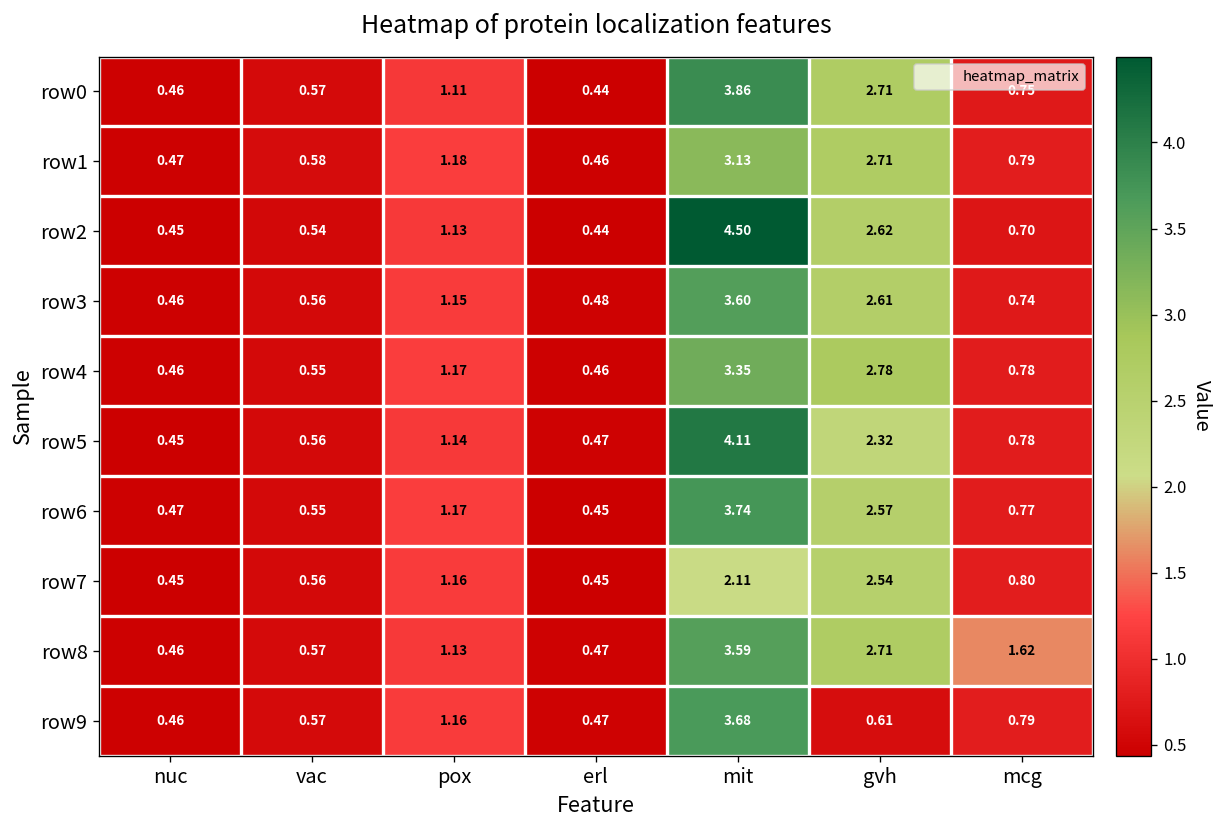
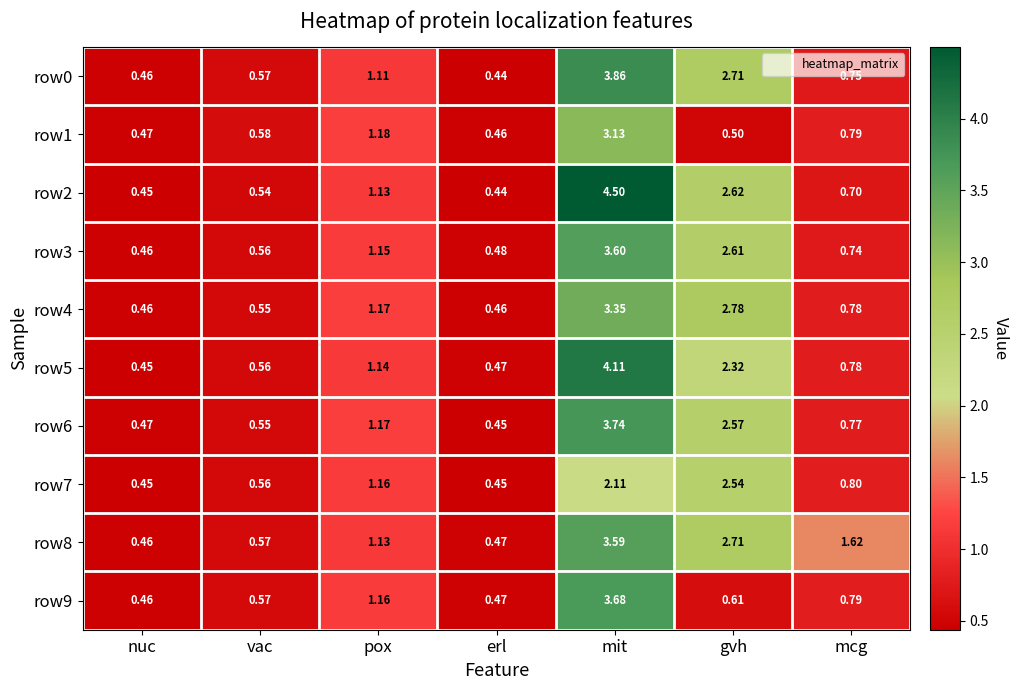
  {
    "row0": {
      "nuc": 0.46,
      "vac": 0.57,
      "pox": 1.11,
      "erl": 0.44,
      "mit": 3.86,
      "gvh": 2.71
    },
    "row1": {
      "nuc": 0.47,
      "vac": 0.58,
      "pox": 1.18,
      "erl": 0.46,
      "mit": 3.13,
-     "gvh": 2.71,
+     "gvh": 0.50,
      "mcg": 0.79
    },
    "row2": {
      "nuc": 0.45,
      "vac": 0.54,
      "pox": 1.13,
      "erl": 0.44,
      "mit": 4.50,
      "gvh": 2.62,
      "mcg": 0.70
    },
    "row3": {
      "nuc": 0.46,
      "vac": 0.56,
      "pox": 1.15,
      "erl": 0.48,
      "mit": 3.60,
      "gvh": 2.61,
      "mcg": 0.74
    },
    "row4": {
      "nuc": 0.46,
      "vac": 0.55,
      "pox": 1.17,
      "erl": 0.46,
      "mit": 3.35,
      "gvh": 2.78,
      "mcg": 0.78
    },
    "row5": {
      "nuc": 0.45,
      "vac": 0.56,
      "pox": 1.14,
      "erl": 0.47,
      "mit": 4.11,
      "gvh": 2.32,
      "mcg": 0.78
    },
    "row6": {
      "nuc": 0.47,
      "vac": 0.55,
      "pox": 1.17,
      "erl": 0.45,
      "mit": 3.74,
      "gvh": 2.57,
      "mcg": 0.77
    },
    "row7": {
      "nuc": 0.45,
      "vac": 0.56,
      "pox": 1.16,
      "erl": 0.45,
      "mit": 2.11,
      "gvh": 2.54,
      "mcg": 0.80
    },
    "row8": {
      "nuc": 0.46,
      "vac": 0.57,
      "pox": 1.13,
      "erl": 0.47,
      "mit": 3.59,
      "gvh": 2.71,
      "mcg": 1.62
    },
    "row9": {
      "nuc": 0.46,
      "vac": 0.57,
      "pox": 1.16,
      "erl": 0.47,
      "mit": 3.68,
      "gvh": 0.61,
      "mcg": 0.79
    }
  }
